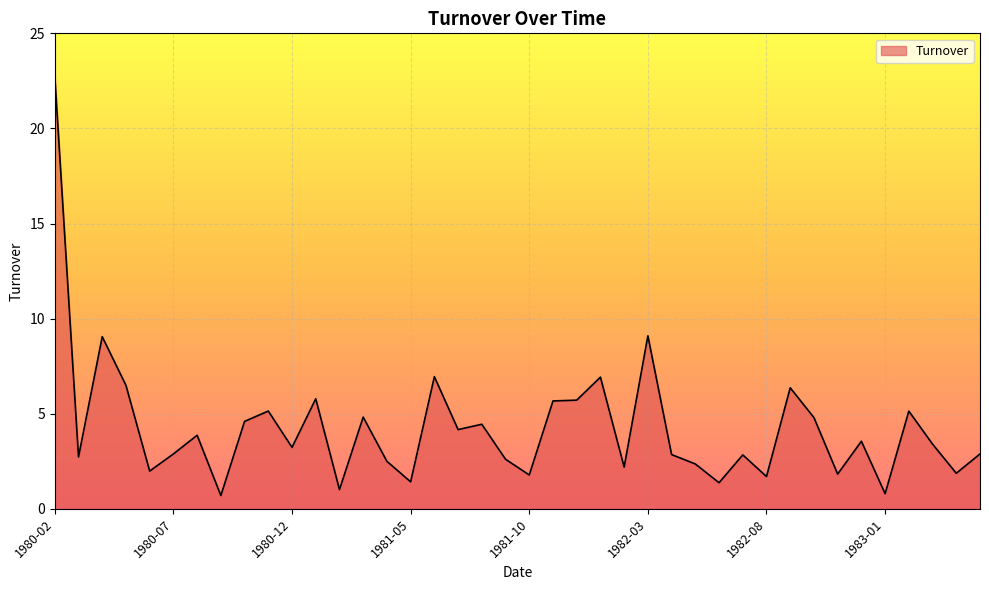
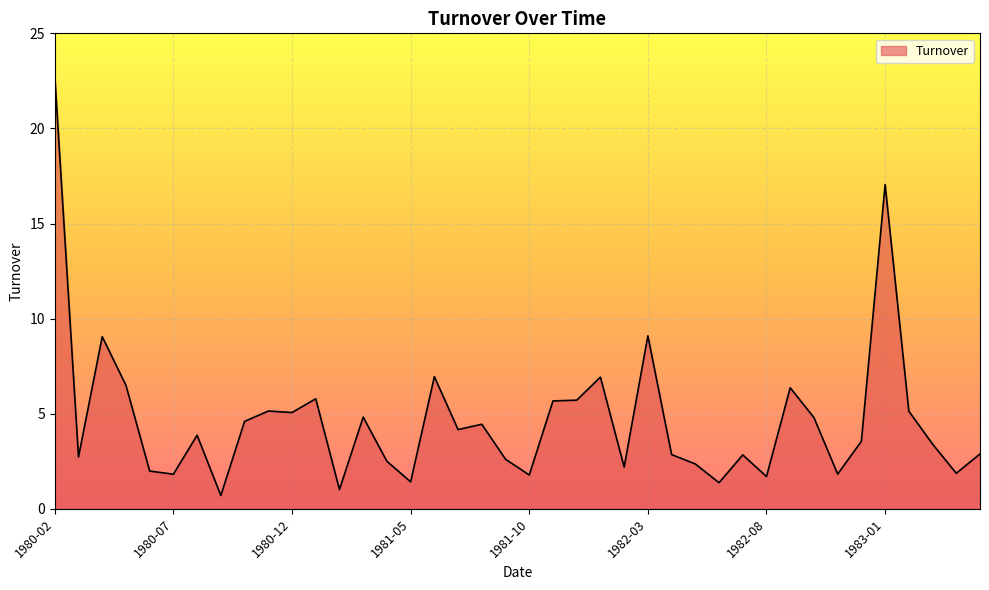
  {
    "1980-02": 22.7,
-   "1980-07": 2.9,
-   "1980-12": 3.2,
+   "1980-07": 1.8,
+   "1980-12": 5.1,
    "1981-05": 1.4,
    "1981-10": 1.8,
    "1982-03": 9.1,
    "1982-08": 1.7,
-   "1983-01": 0.8
+   "1983-01": 17.0
  }
